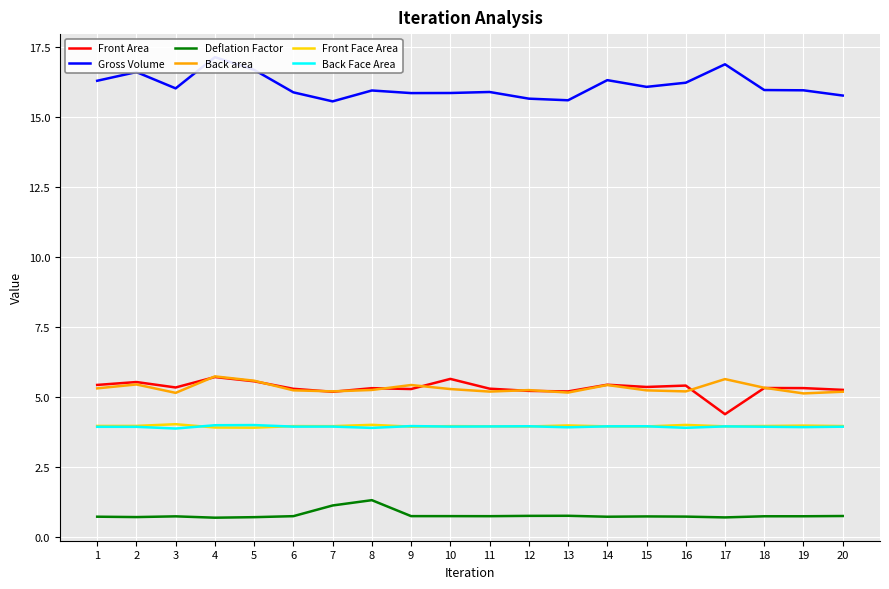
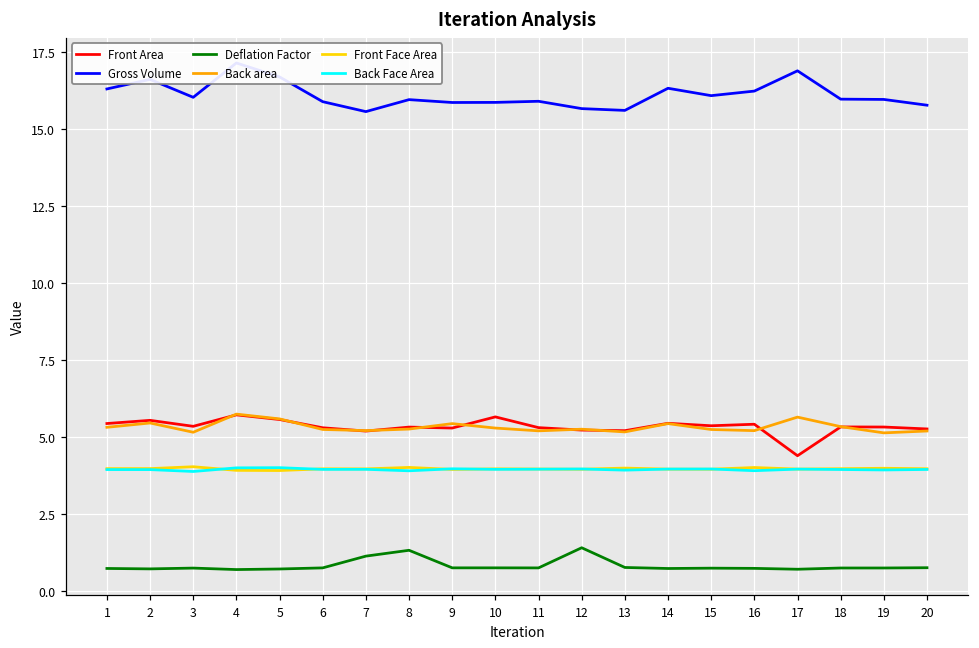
  {
    "Front Area": {
      "1": 5.4,
      "3": 5.3,
      "9": 5.3,
      "10": 5.6,
      "11": 5.3,
      "15": 5.4,
      "16": 5.4,
      "17": 4.4,
      "19": 5.3
    },
    "Gross Volume": {
      "1": 16.3,
      "3": 16.0,
      "6": 15.9,
      "7": 15.6,
      "8": 15.9,
      "9": 15.8,
      "10": 15.9,
      "11": 15.9,
      "12": 15.7,
      "13": 15.6,
      "14": 16.3,
      "15": 16.1,
      "16": 16.2,
      "17": 16.9,
      "18": 16.0,
      "19": 15.9,
      "20": 15.8
    },
    "Deflation Factor": {
      "1": 0.7,
      "2": 0.7,
      "3": 0.7,
      "4": 0.7,
      "5": 0.7,
      "6": 0.7,
      "7": 1.1,
      "8": 1.3,
      "9": 0.7,
      "10": 0.7,
      "11": 0.7,
-     "12": 0.8,
+     "12": 1.4,
      "13": 0.8,
      "14": 0.7,
      "15": 0.7,
      "16": 0.7,
      "17": 0.7,
      "18": 0.7,
      "19": 0.7,
      "20": 0.7
    },
    "Back Face Area": {
      "3": 3.9,
      "5": 4.0,
      "8": 3.9,
      "16": 3.9
    }
  }
